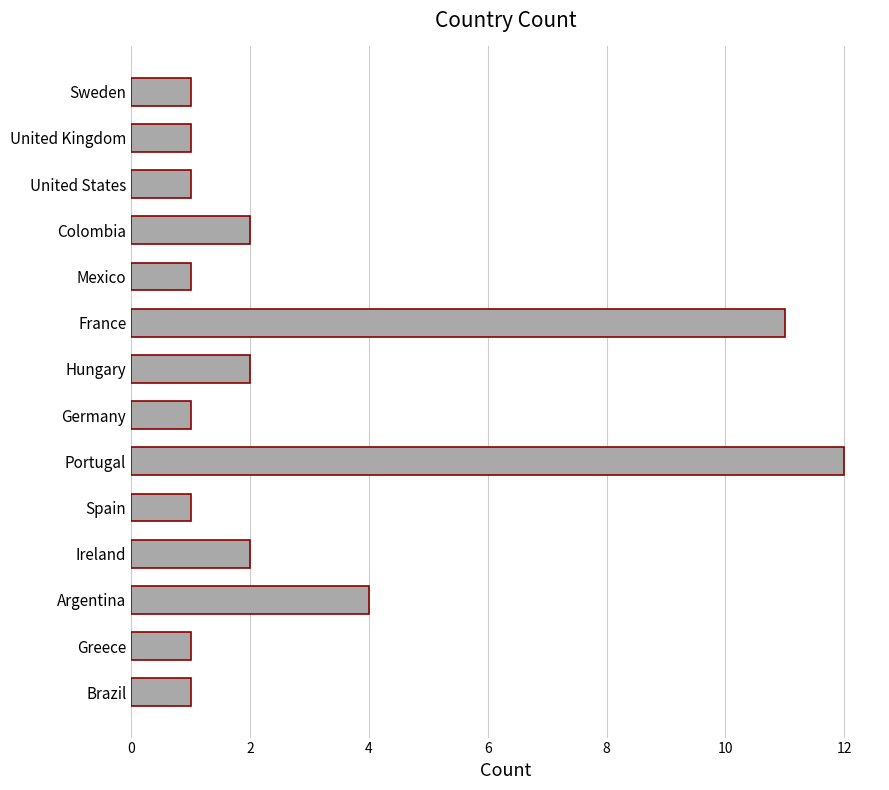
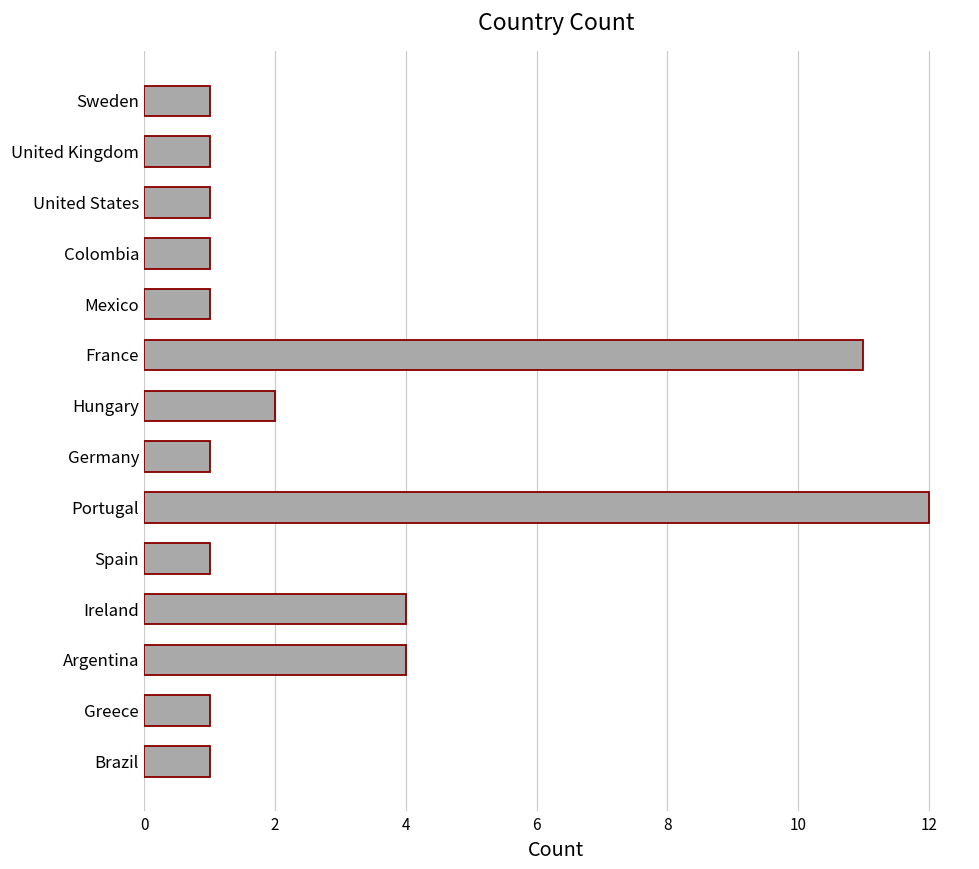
  {
    "Sweden": 1,
    "United Kingdom": 1,
    "United States": 1,
-   "Colombia": 2,
+   "Colombia": 1,
    "Mexico": 1,
    "France": 11,
    "Hungary": 2,
    "Germany": 1,
    "Portugal": 12,
    "Spain": 1,
-   "Ireland": 2,
+   "Ireland": 4,
    "Argentina": 4,
    "Greece": 1,
    "Brazil": 1
  }
